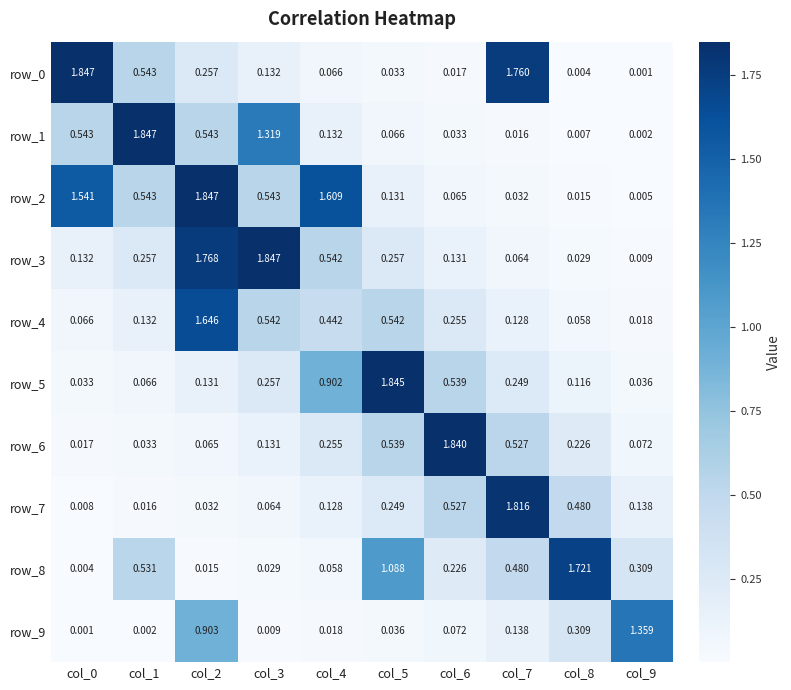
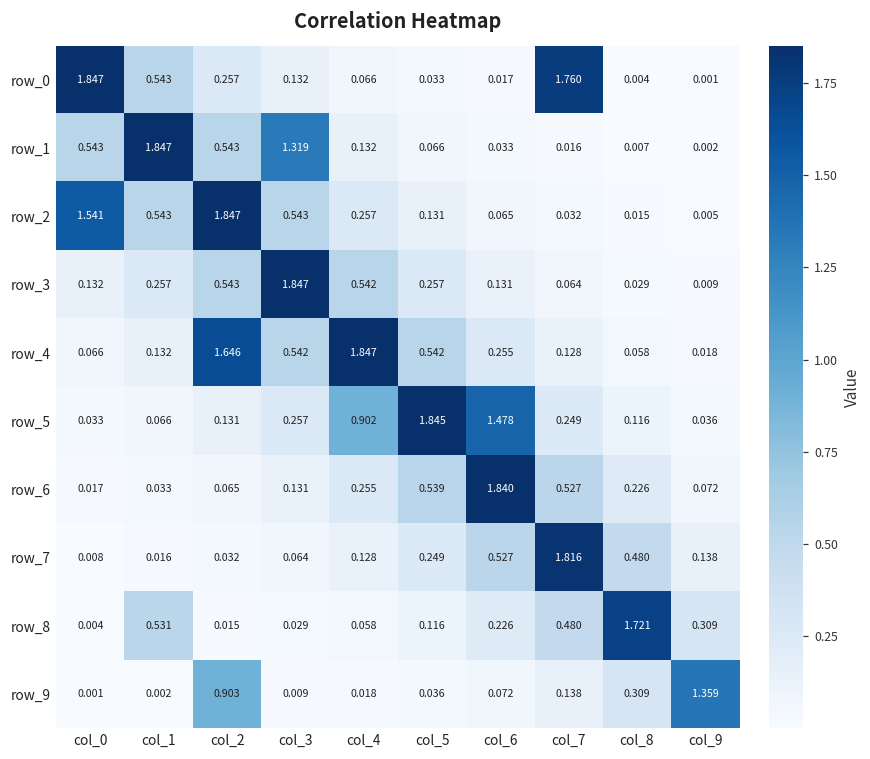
  {
    "row_0": {
      "col_0": 1.847,
      "col_1": 0.543,
      "col_2": 0.257,
      "col_3": 0.132,
      "col_4": 0.066,
      "col_5": 0.033,
      "col_6": 0.017,
      "col_7": 1.760,
      "col_8": 0.004,
      "col_9": 0.001
    },
    "row_1": {
      "col_0": 0.543,
      "col_1": 1.847,
      "col_2": 0.543,
      "col_3": 1.319,
      "col_4": 0.132,
      "col_5": 0.066,
      "col_6": 0.033,
      "col_7": 0.016,
      "col_8": 0.007,
      "col_9": 0.002
    },
    "row_2": {
      "col_0": 1.541,
      "col_1": 0.543,
      "col_2": 1.847,
      "col_3": 0.543,
-     "col_4": 1.609,
+     "col_4": 0.257,
      "col_5": 0.131,
      "col_6": 0.065,
      "col_7": 0.032,
      "col_8": 0.015,
      "col_9": 0.005
    },
    "row_3": {
      "col_0": 0.132,
      "col_1": 0.257,
-     "col_2": 1.768,
+     "col_2": 0.543,
      "col_3": 1.847,
      "col_4": 0.542,
      "col_5": 0.257,
      "col_6": 0.131,
      "col_7": 0.064,
      "col_8": 0.029,
      "col_9": 0.009
    },
    "row_4": {
      "col_0": 0.066,
      "col_1": 0.132,
      "col_2": 1.646,
      "col_3": 0.542,
-     "col_4": 0.442,
+     "col_4": 1.847,
      "col_5": 0.542,
      "col_6": 0.255,
      "col_7": 0.128,
      "col_8": 0.058,
      "col_9": 0.018
    },
    "row_5": {
      "col_0": 0.033,
      "col_1": 0.066,
      "col_2": 0.131,
      "col_3": 0.257,
      "col_4": 0.902,
      "col_5": 1.845,
-     "col_6": 0.539,
+     "col_6": 1.478,
      "col_7": 0.249,
      "col_8": 0.116,
      "col_9": 0.036
    },
    "row_6": {
      "col_0": 0.017,
      "col_1": 0.033,
      "col_2": 0.065,
      "col_3": 0.131,
      "col_4": 0.255,
      "col_5": 0.539,
      "col_6": 1.840,
      "col_7": 0.527,
      "col_8": 0.226,
      "col_9": 0.072
    },
    "row_7": {
      "col_0": 0.008,
      "col_1": 0.016,
      "col_2": 0.032,
      "col_3": 0.064,
      "col_4": 0.128,
      "col_5": 0.249,
      "col_6": 0.527,
      "col_7": 1.816,
      "col_8": 0.480,
      "col_9": 0.138
    },
    "row_8": {
      "col_0": 0.004,
      "col_1": 0.531,
      "col_2": 0.015,
      "col_3": 0.029,
      "col_4": 0.058,
-     "col_5": 1.088,
+     "col_5": 0.116,
      "col_6": 0.226,
      "col_7": 0.480,
      "col_8": 1.721,
      "col_9": 0.309
    },
    "row_9": {
      "col_0": 0.001,
      "col_1": 0.002,
      "col_2": 0.903,
      "col_3": 0.009,
      "col_4": 0.018,
      "col_5": 0.036,
      "col_6": 0.072,
      "col_7": 0.138,
      "col_8": 0.309,
      "col_9": 1.359
    }
  }
